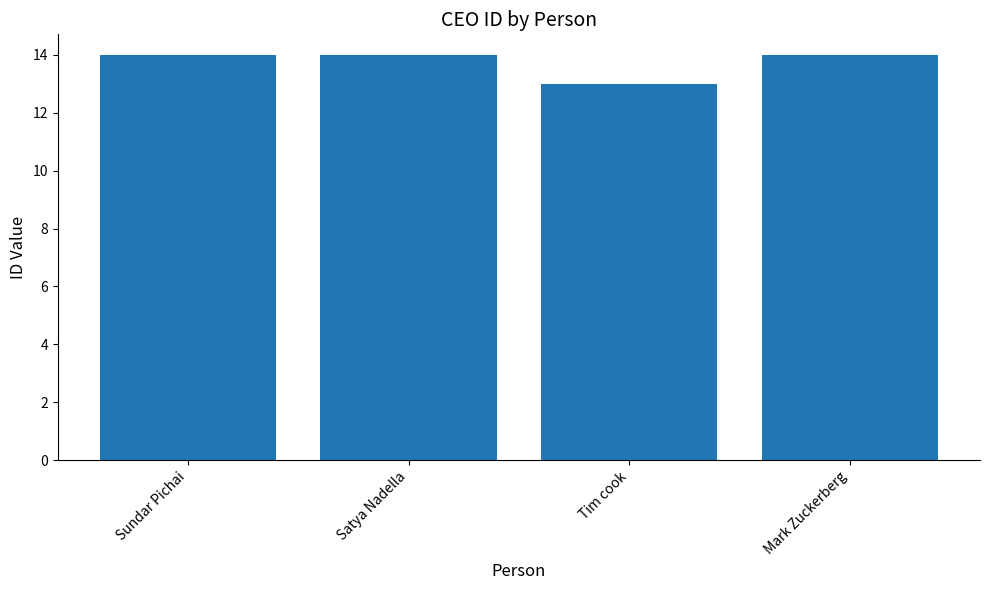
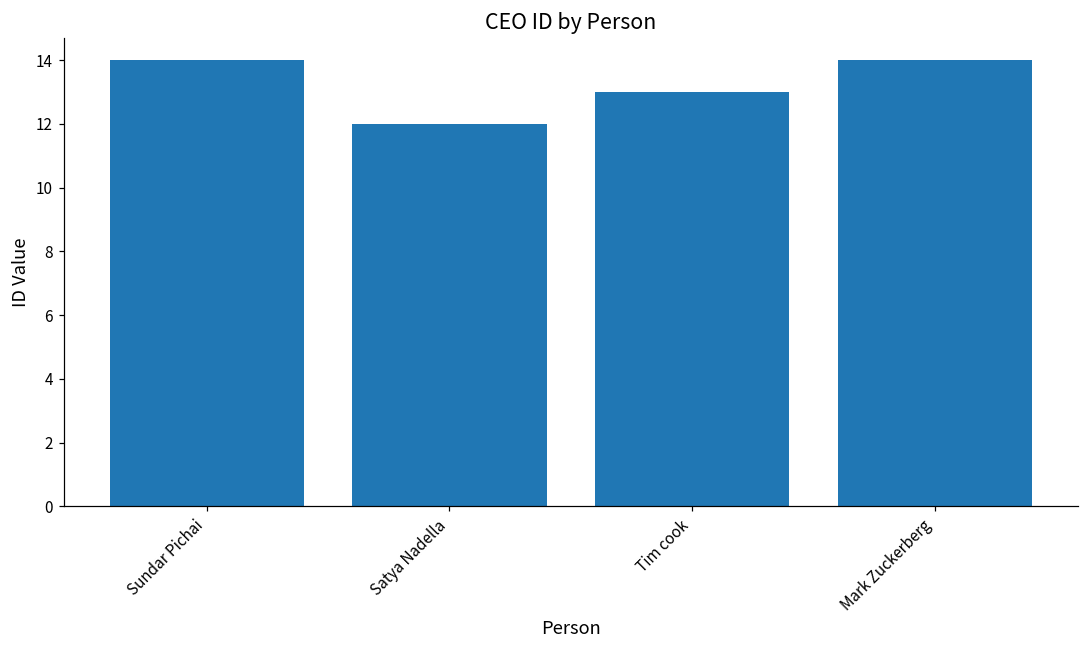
  {
    "Sundar Pichai": 14,
-   "Satya Nadella": 14,
+   "Satya Nadella": 12,
    "Tim cook": 13,
    "Mark Zuckerberg": 14
  }
